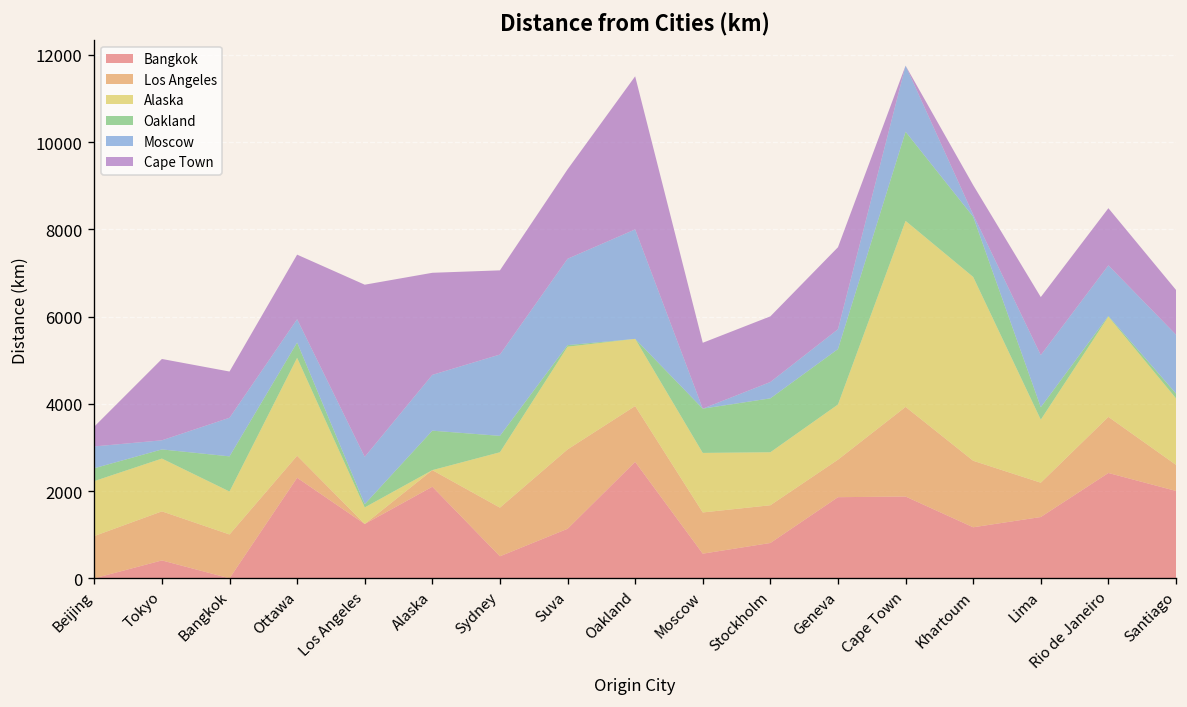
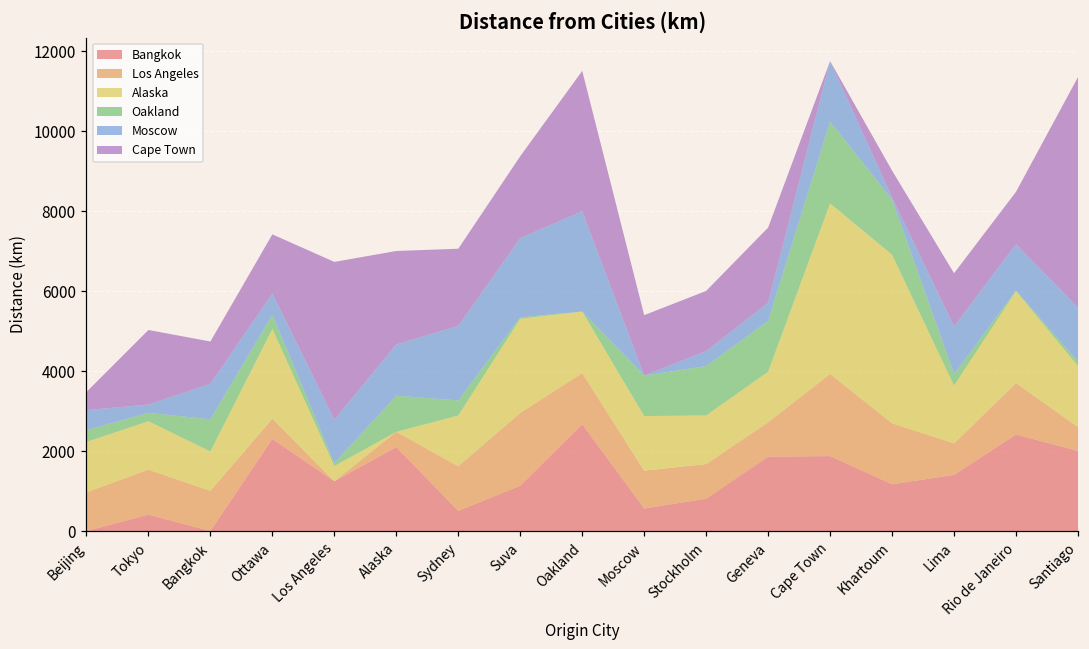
  {
    "Oakland": {
      "Beijing": 300,
      "Tokyo": 200,
      "Bangkok": 800,
      "Ottawa": 400,
      "Los Angeles": 100,
      "Alaska": 900,
      "Sydney": 400,
      "Stockholm": 1200,
      "Geneva": 1300,
      "Cape Town": 2000,
      "Lima": 300,
      "Santiago": 100
    },
    "Moscow": {
      "Beijing": 500,
      "Tokyo": 200,
      "Bangkok": 900,
      "Ottawa": 500,
      "Los Angeles": 1100,
      "Alaska": 1300,
      "Sydney": 1900,
      "Suva": 2000,
      "Oakland": 2500,
      "Stockholm": 400,
      "Geneva": 500,
      "Lima": 1200,
      "Rio de Janeiro": 1200,
      "Santiago": 1400
    },
    "Cape Town": {
      "Beijing": 500,
      "Tokyo": 1900,
      "Bangkok": 1100,
      "Ottawa": 1500,
      "Los Angeles": 3900,
      "Alaska": 2300,
      "Sydney": 1900,
      "Suva": 2100,
      "Oakland": 3500,
      "Moscow": 1500,
      "Stockholm": 1500,
      "Geneva": 1900,
      "Khartoum": 700,
      "Lima": 1300,
      "Rio de Janeiro": 1300,
-     "Santiago": 1000
+     "Santiago": 5800
    }
  }
